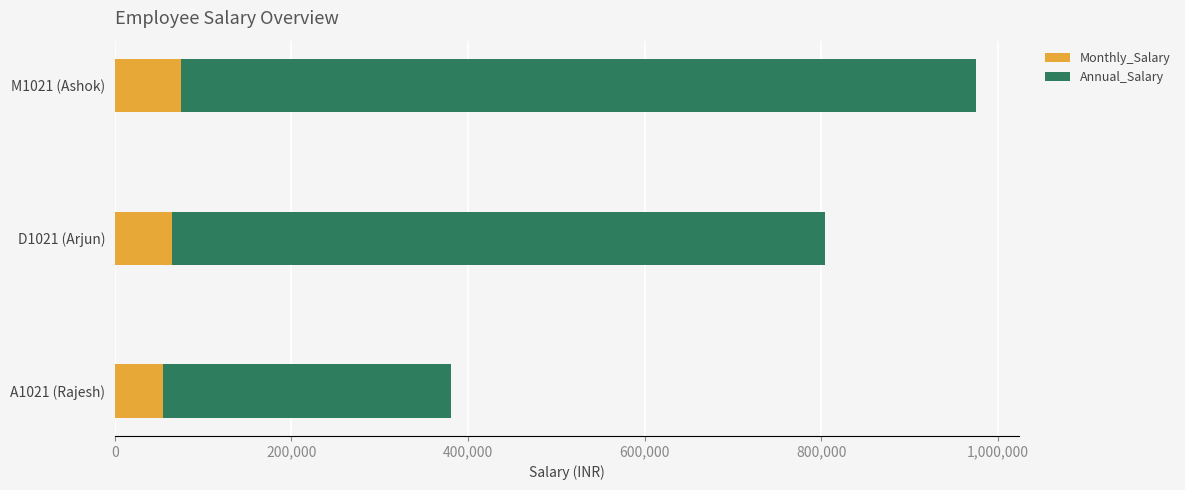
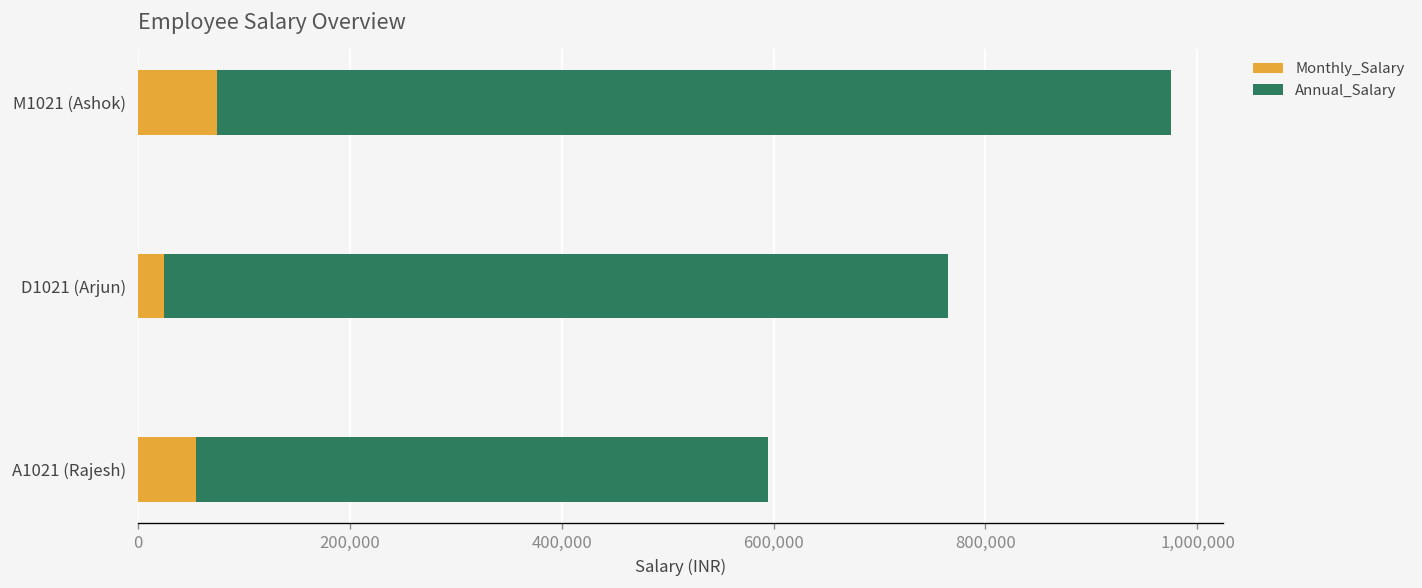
  {
    "Monthly_Salary": {
      "M1021 (Ashok)": "80,000",
-     "D1021 (Arjun)": "70,000",
+     "D1021 (Arjun)": "30,000",
      "A1021 (Rajesh)": "50,000"
    },
    "Annual_Salary": {
      "M1021 (Ashok)": "900,000",
      "D1021 (Arjun)": "740,000",
-     "A1021 (Rajesh)": "330,000"
+     "A1021 (Rajesh)": "540,000"
    }
  }
